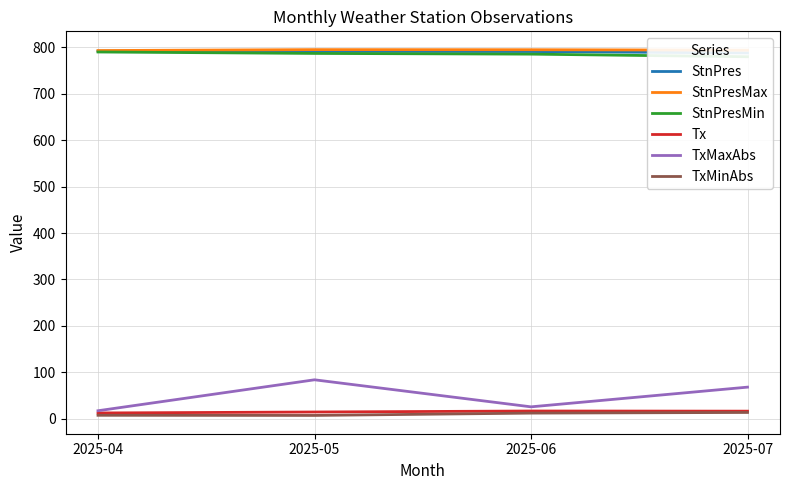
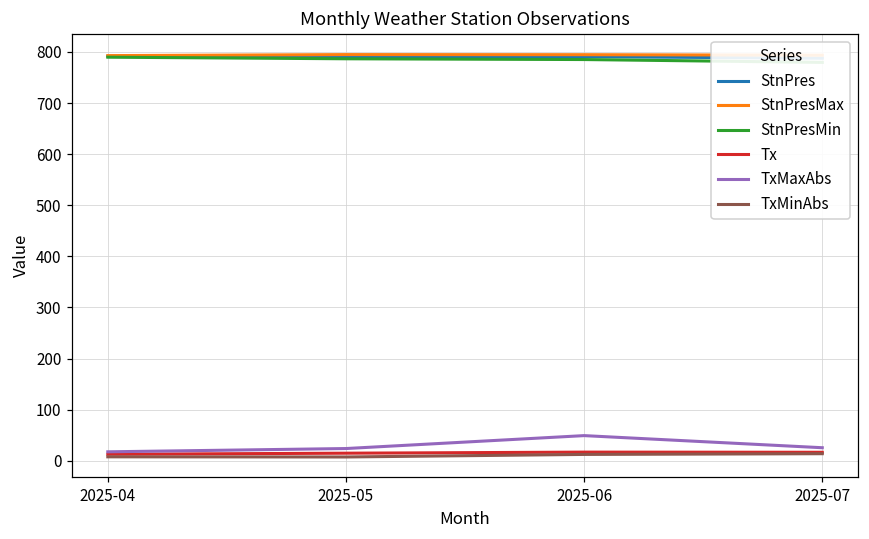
  {
    "StnPresMin": {
      "2025-06": 790
    },
    "Tx": {
      "2025-05": 10
    },
    "TxMaxAbs": {
-     "2025-05": 80,
-     "2025-06": 30,
-     "2025-07": 70
+     "2025-05": 20,
+     "2025-06": 50,
+     "2025-07": 30
    },
    "TxMinAbs": {
      "2025-05": 10
    }
  }
